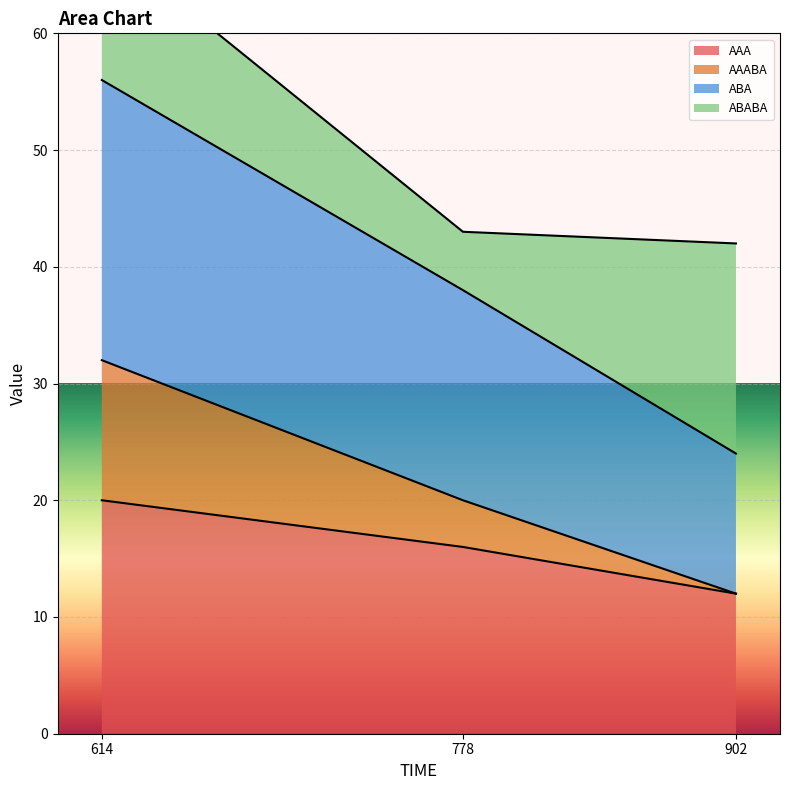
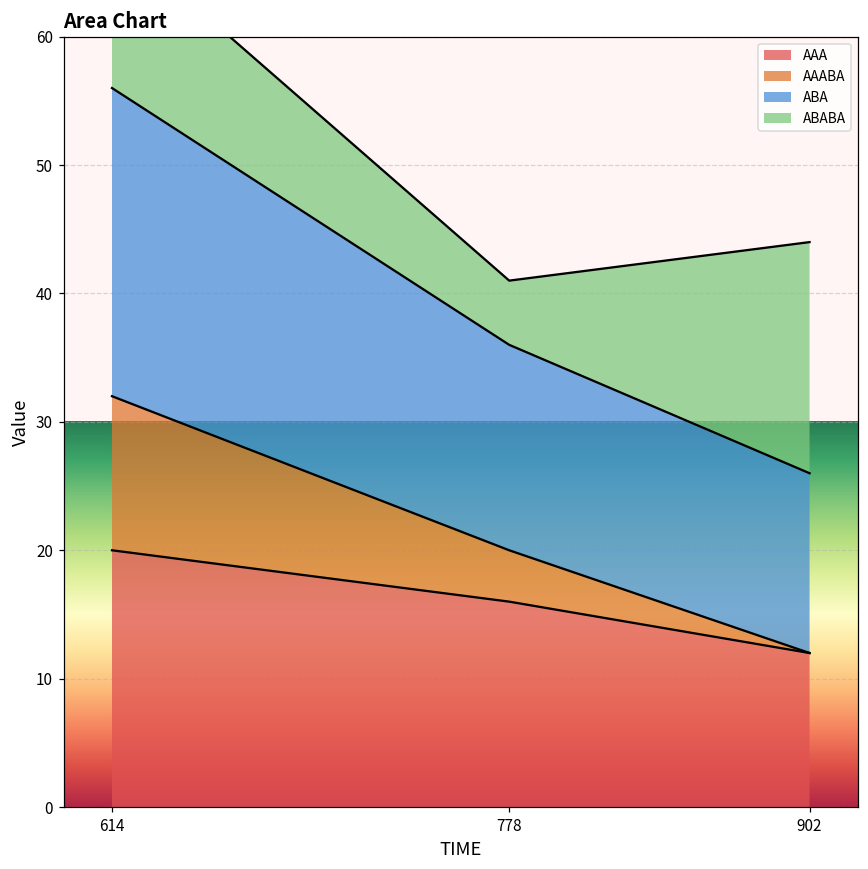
  {
    "ABA": {
      "614": 24,
-     "778": 18,
-     "902": 12
+     "778": 16,
+     "902": 14
    },
    "ABABA": {
      "778": 5,
      "902": 18
    }
  }
